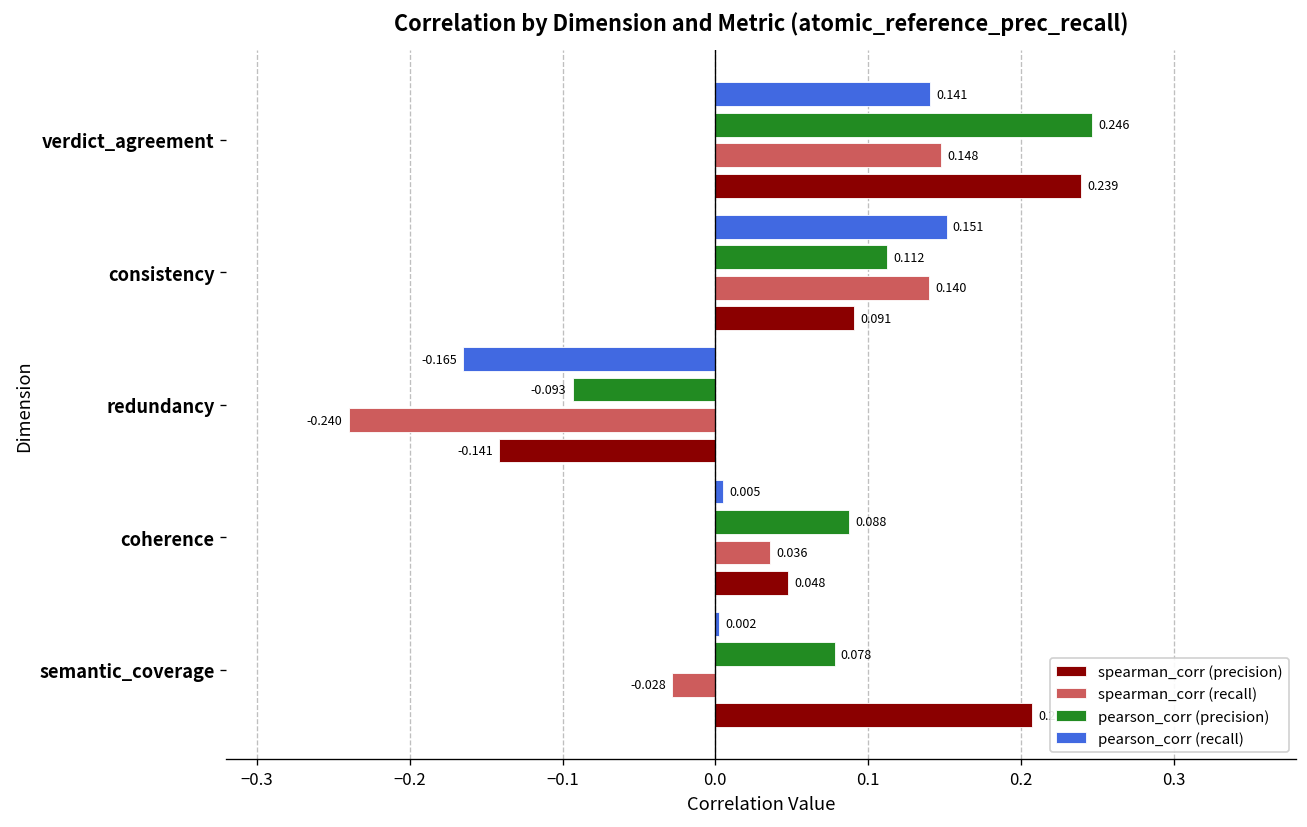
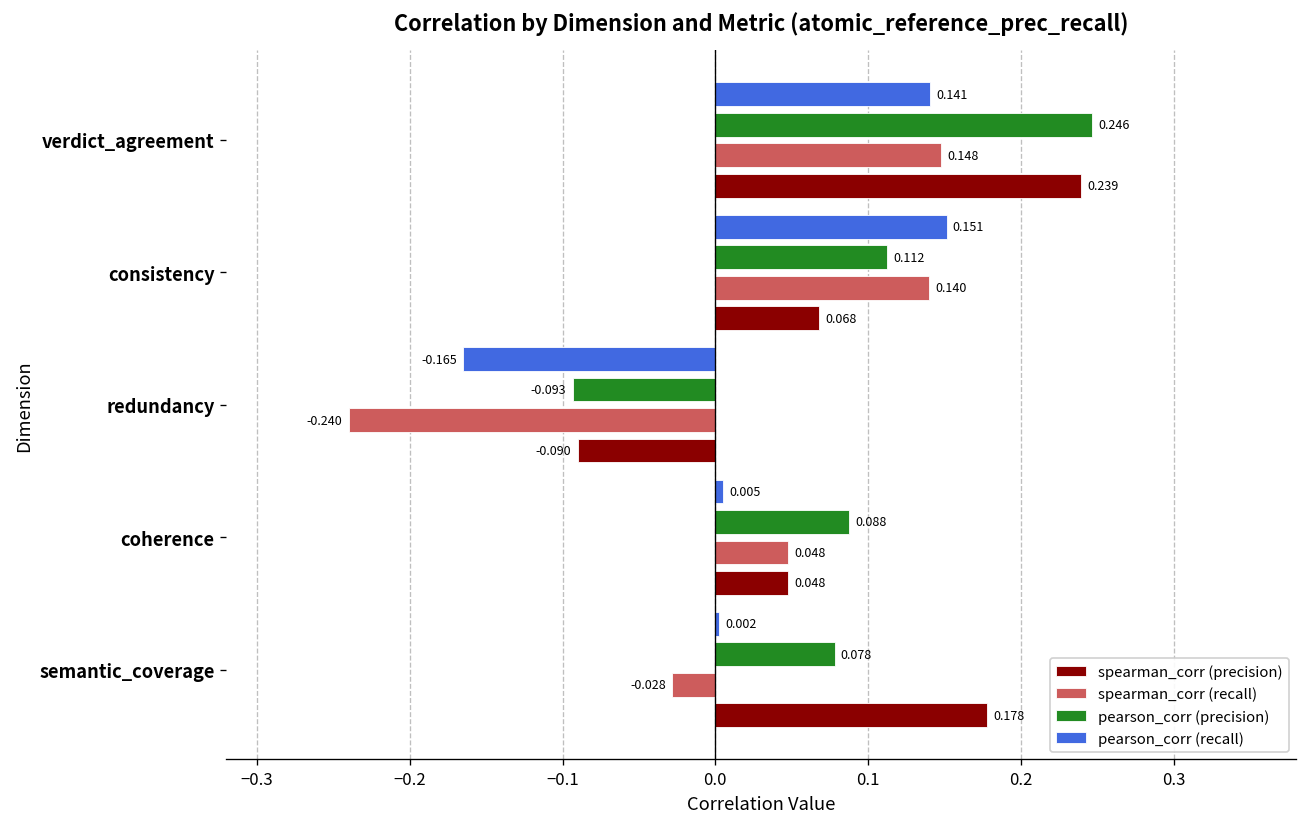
  {
    "spearman_corr (precision)": {
      "verdict_agreement": 0.239,
-     "consistency": 0.091,
-     "redundancy": -0.141,
+     "consistency": 0.068,
+     "redundancy": -0.090,
      "coherence": 0.048,
-     "semantic_coverage": 0.207
+     "semantic_coverage": 0.178
    },
    "spearman_corr (recall)": {
      "verdict_agreement": 0.148,
      "consistency": 0.140,
      "redundancy": -0.240,
-     "coherence": 0.036,
+     "coherence": 0.048,
      "semantic_coverage": -0.028
    },
    "pearson_corr (precision)": {
      "verdict_agreement": 0.246,
      "consistency": 0.112,
      "redundancy": -0.093,
      "coherence": 0.088,
      "semantic_coverage": 0.078
    },
    "pearson_corr (recall)": {
      "verdict_agreement": 0.141,
      "consistency": 0.151,
      "redundancy": -0.165,
      "coherence": 0.005,
      "semantic_coverage": 0.002
    }
  }
